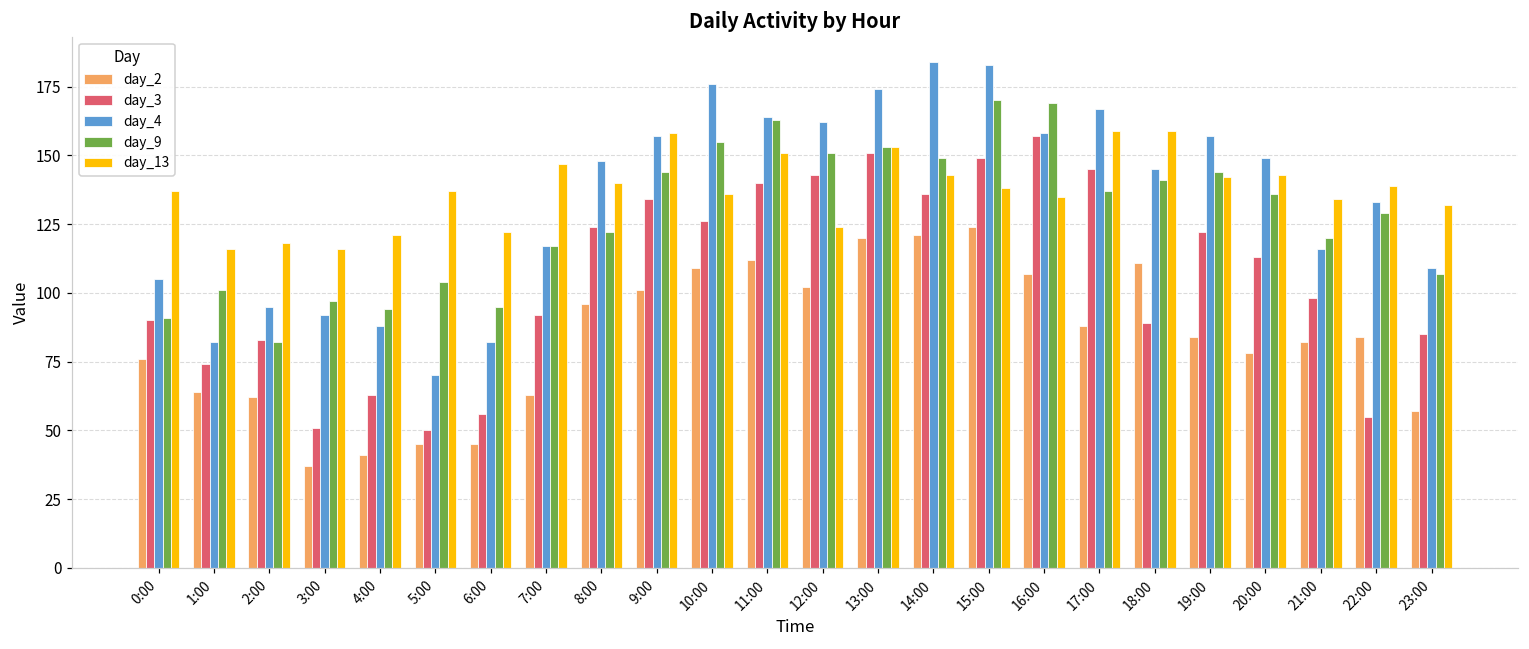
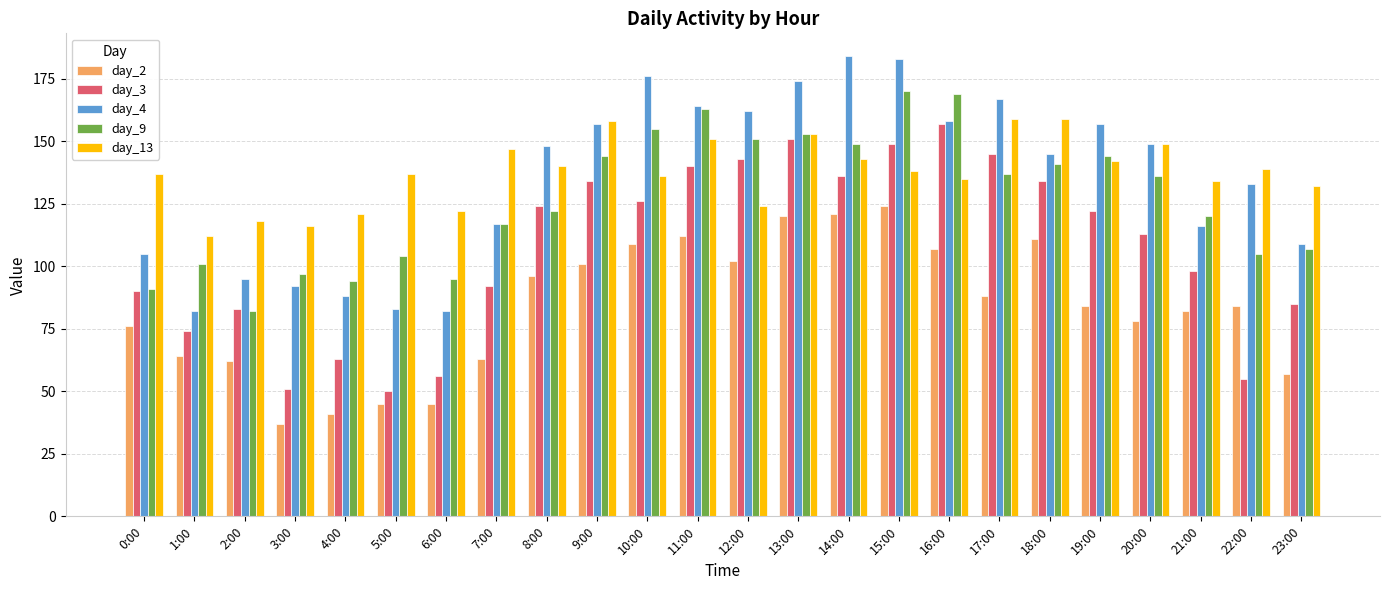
  {
    "day_2": {
      "0:00": 76,
      "1:00": 64,
      "2:00": 62,
      "3:00": 37,
      "4:00": 41,
      "5:00": 45,
      "6:00": 45,
      "7:00": 63,
      "8:00": 96,
      "9:00": 101,
      "10:00": 109,
      "11:00": 112,
      "12:00": 102,
      "13:00": 120,
      "14:00": 121,
      "15:00": 124,
      "16:00": 107,
      "17:00": 88,
      "18:00": 111,
      "19:00": 84,
      "20:00": 78,
      "21:00": 82,
      "22:00": 84,
      "23:00": 57
    },
    "day_3": {
      "0:00": 90,
      "1:00": 74,
      "2:00": 83,
      "3:00": 51,
      "4:00": 63,
      "5:00": 50,
      "6:00": 56,
      "7:00": 92,
      "8:00": 124,
      "9:00": 134,
      "10:00": 126,
      "11:00": 140,
      "12:00": 143,
      "13:00": 151,
      "14:00": 136,
      "15:00": 149,
      "16:00": 157,
      "17:00": 145,
-     "18:00": 89,
+     "18:00": 134,
      "19:00": 122,
      "20:00": 113,
      "21:00": 98,
      "22:00": 55,
      "23:00": 85
    },
    "day_4": {
      "0:00": 105,
      "1:00": 82,
      "2:00": 95,
      "3:00": 92,
      "4:00": 88,
-     "5:00": 70,
+     "5:00": 83,
      "6:00": 82,
      "7:00": 117,
      "8:00": 148,
      "9:00": 157,
      "10:00": 176,
      "11:00": 164,
      "12:00": 162,
      "13:00": 174,
      "14:00": 184,
      "15:00": 183,
      "16:00": 158,
      "17:00": 167,
      "18:00": 145,
      "19:00": 157,
      "20:00": 149,
      "21:00": 116,
      "22:00": 133,
      "23:00": 109
    },
    "day_9": {
      "0:00": 91,
      "1:00": 101,
      "2:00": 82,
      "3:00": 97,
      "4:00": 94,
      "5:00": 104,
      "6:00": 95,
      "7:00": 117,
      "8:00": 122,
      "9:00": 144,
      "10:00": 155,
      "11:00": 163,
      "12:00": 151,
      "13:00": 153,
      "14:00": 149,
      "15:00": 170,
      "16:00": 169,
      "17:00": 137,
      "18:00": 141,
      "19:00": 144,
      "20:00": 136,
      "21:00": 120,
-     "22:00": 129,
+     "22:00": 105,
      "23:00": 107
    },
    "day_13": {
      "0:00": 137,
-     "1:00": 116,
+     "1:00": 112,
      "2:00": 118,
      "3:00": 116,
      "4:00": 121,
      "5:00": 137,
      "6:00": 122,
      "7:00": 147,
      "8:00": 140,
      "9:00": 158,
      "10:00": 136,
      "11:00": 151,
      "12:00": 124,
      "13:00": 153,
      "14:00": 143,
      "15:00": 138,
      "16:00": 135,
      "17:00": 159,
      "18:00": 159,
      "19:00": 142,
-     "20:00": 143,
+     "20:00": 149,
      "21:00": 134,
      "22:00": 139,
      "23:00": 132
    }
  }
